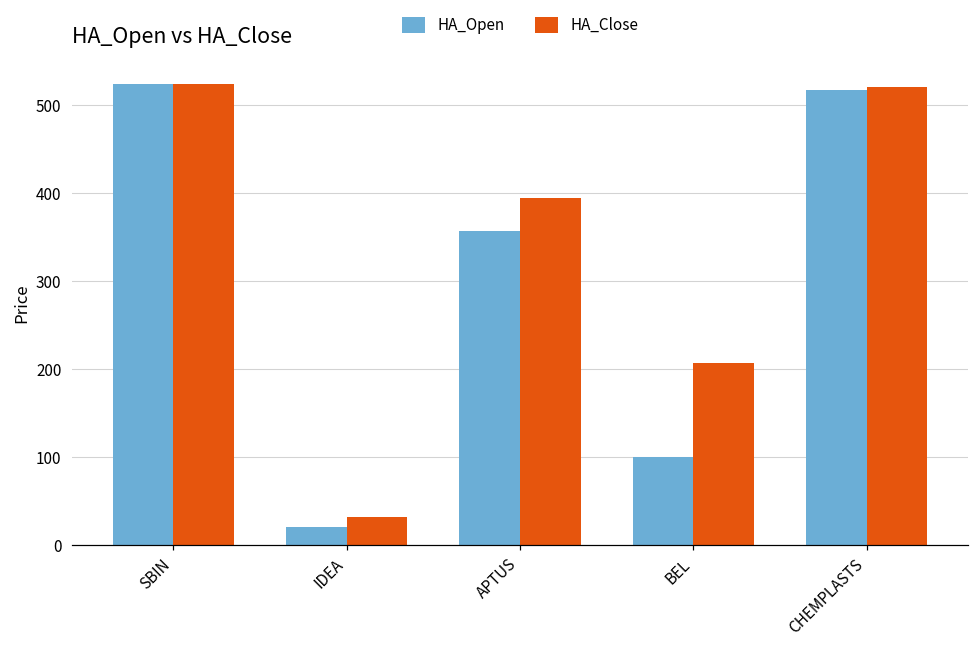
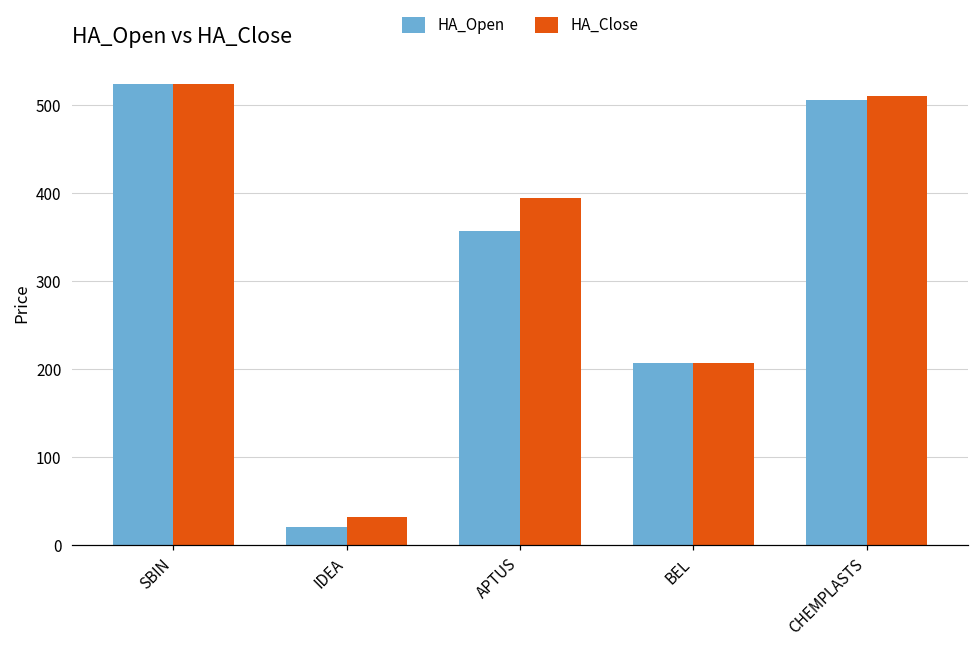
  {
    "HA_Open": {
      "SBIN": 520,
      "IDEA": 20,
      "APTUS": 360,
-     "BEL": 100,
-     "CHEMPLASTS": 520
+     "BEL": 210,
+     "CHEMPLASTS": 510
    },
    "HA_Close": {
      "SBIN": 520,
      "IDEA": 30,
      "APTUS": 390,
      "BEL": 210,
-     "CHEMPLASTS": 520
+     "CHEMPLASTS": 510
    }
  }
